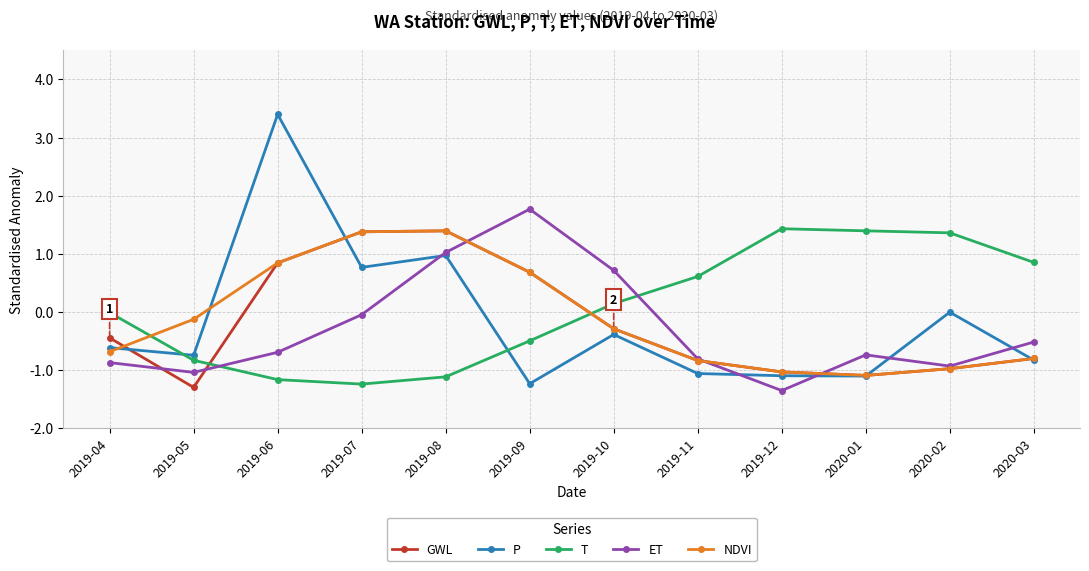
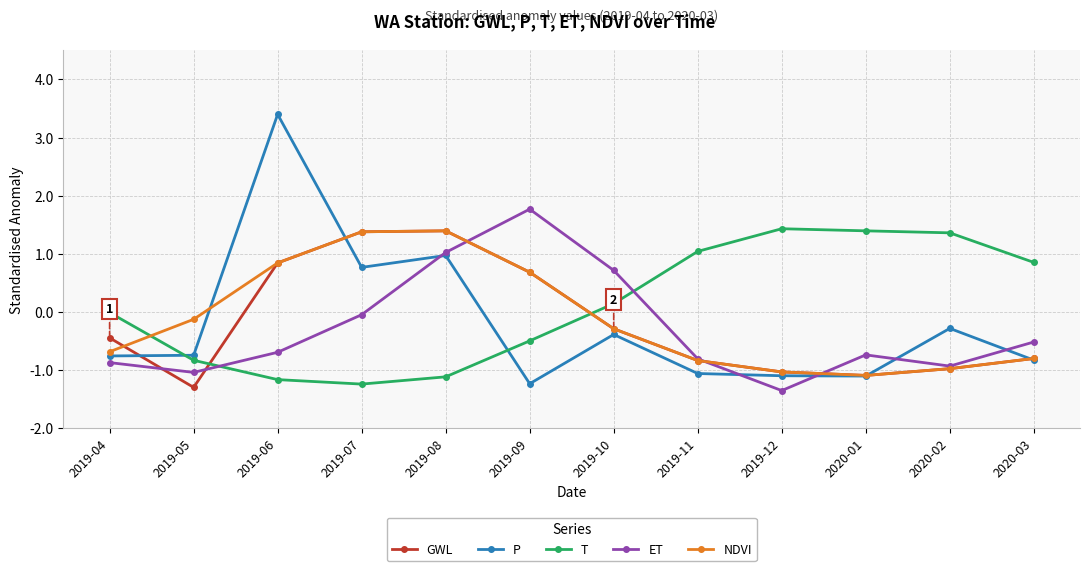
  {
    "GWL": {
      "2019-04": -0.4,
      "2019-05": -1.3
    },
    "P": {
-     "2019-04": -0.6,
+     "2019-04": -0.8,
      "2019-05": -0.7,
      "2019-06": 3.4,
      "2019-07": 0.8,
      "2019-08": 1.0,
      "2019-09": -1.2,
      "2019-10": -0.4,
      "2019-11": -1.1,
      "2019-12": -1.1,
-     "2020-02": 0.0
+     "2020-02": -0.3
    },
    "T": {
      "2019-05": -0.8,
      "2019-06": -1.2,
      "2019-07": -1.2,
      "2019-08": -1.1,
      "2019-09": -0.5,
-     "2019-11": 0.6,
+     "2019-11": 1.0,
      "2019-12": 1.4,
      "2020-01": 1.4,
      "2020-02": 1.4,
      "2020-03": 0.9
    },
    "ET": {
      "2019-04": -0.9,
      "2019-05": -1.0,
      "2019-06": -0.7,
      "2019-07": 0.0,
      "2019-08": 1.0,
      "2019-09": 1.8,
      "2019-10": 0.7,
      "2019-12": -1.4,
      "2020-01": -0.7,
      "2020-02": -0.9,
      "2020-03": -0.5
    },
    "NDVI": {
      "2019-04": -0.7,
      "2019-05": -0.1
    }
  }
